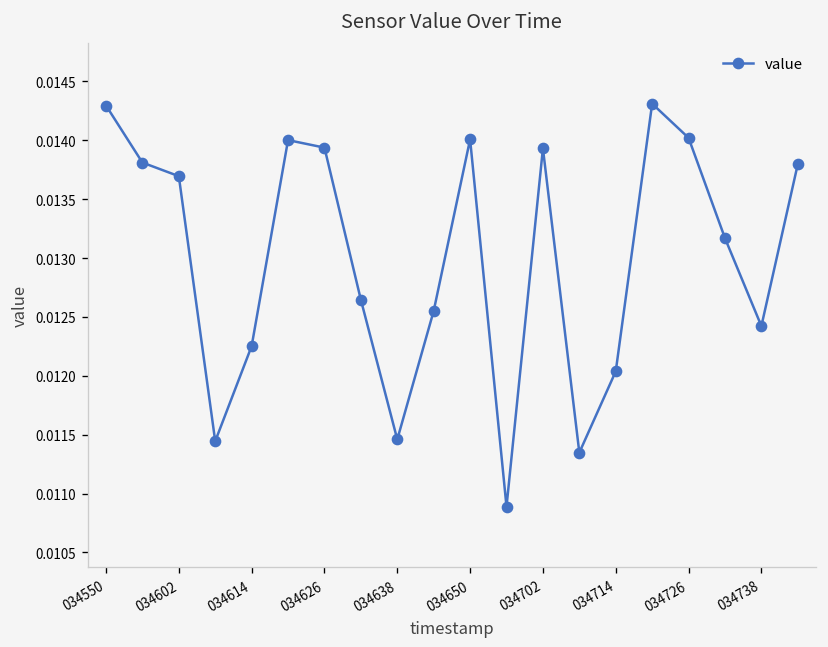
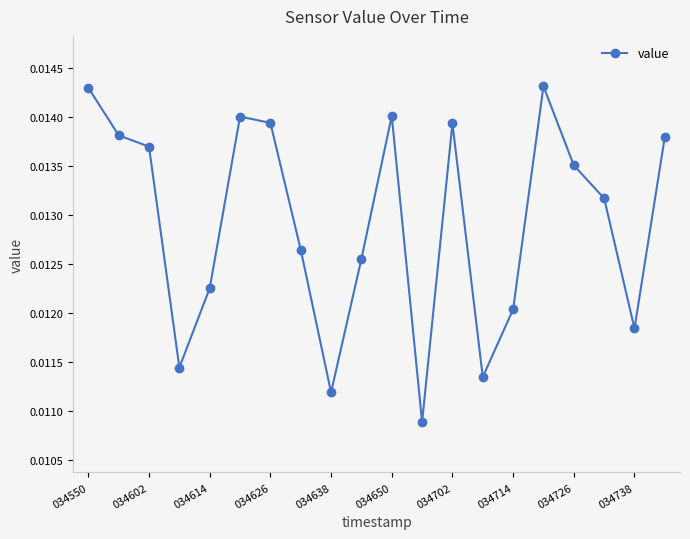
  {
    "034550": 0.0143,
    "034602": 0.0137,
    "034614": 0.0123,
    "034626": 0.0139,
-   "034638": 0.0115,
+   "034638": 0.0112,
    "034650": 0.0140,
    "034702": 0.0139,
    "034714": 0.0120,
-   "034726": 0.0140,
-   "034738": 0.0124
+   "034726": 0.0135,
+   "034738": 0.0118
  }
